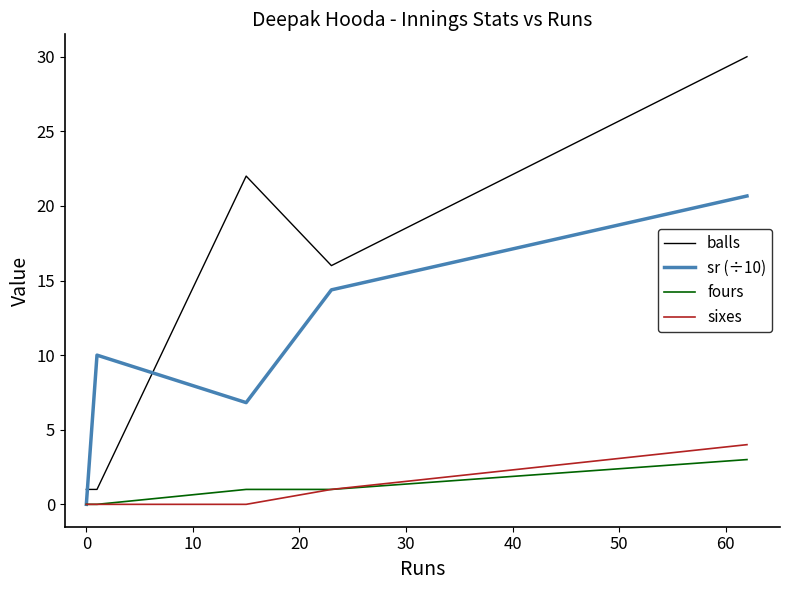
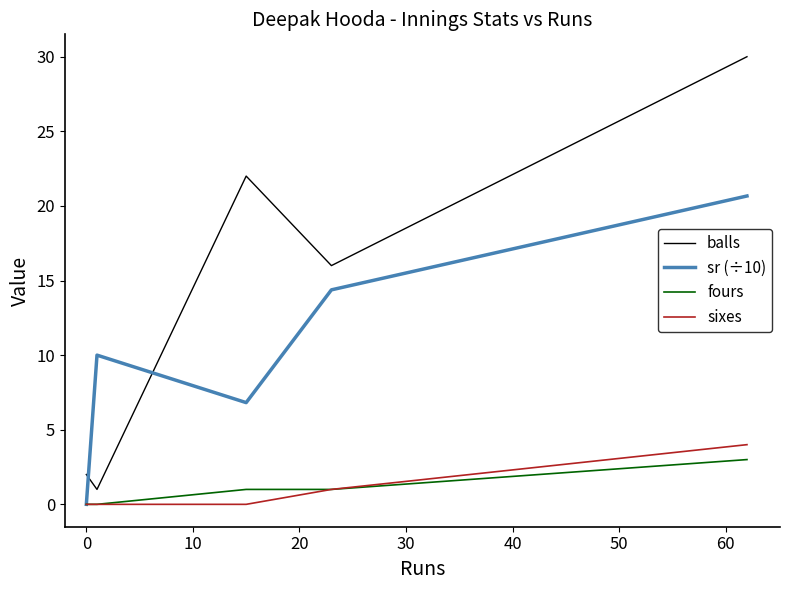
  {
    "balls": {
-     "0": 1
+     "0": 2
    }
  }
